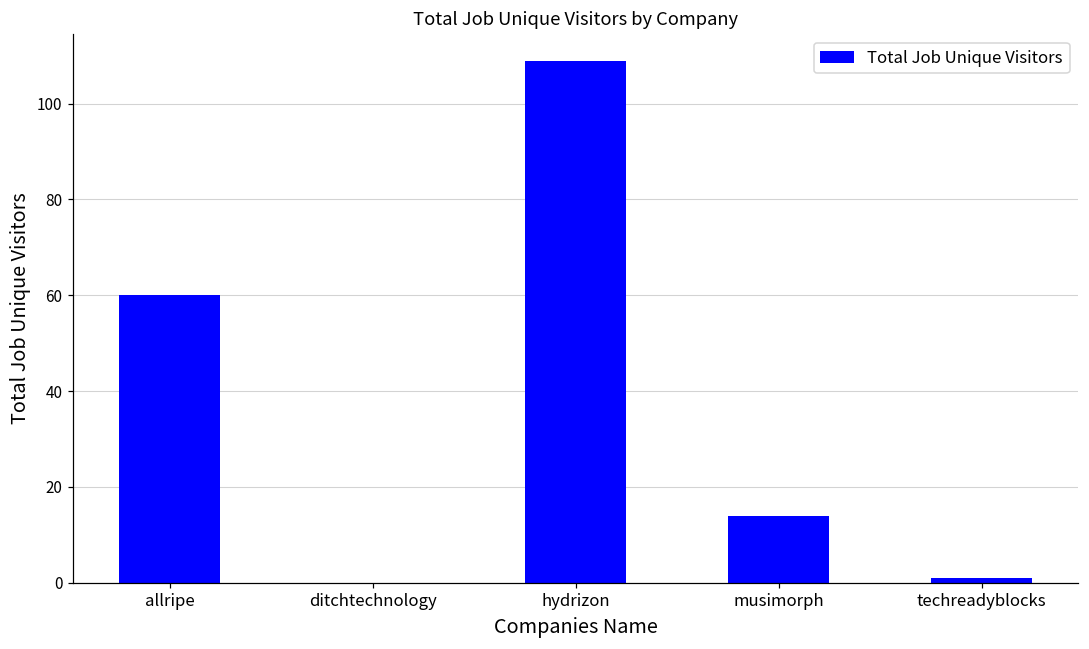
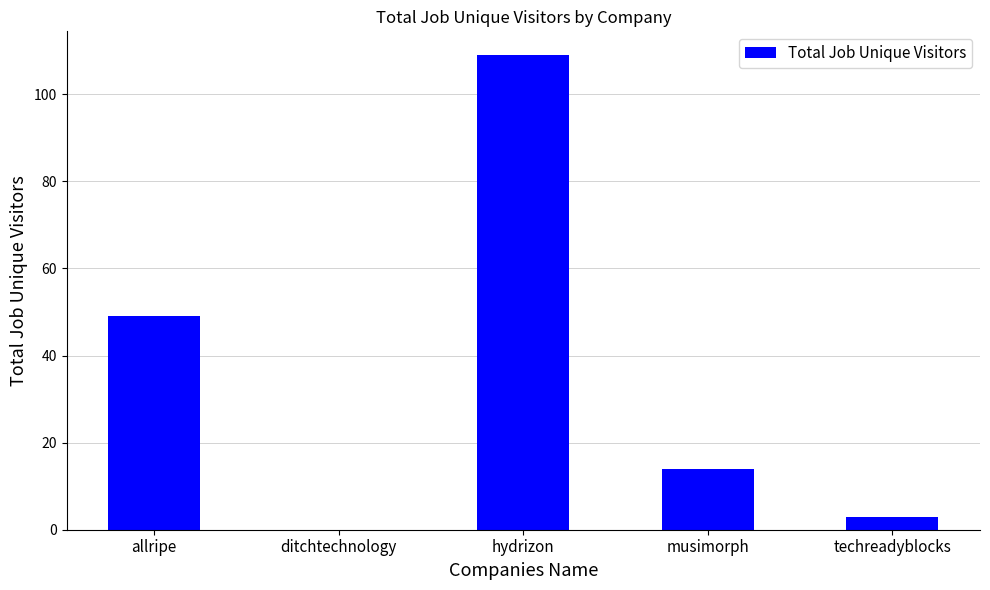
  {
-   "allripe": 60,
+   "allripe": 49,
    "ditchtechnology": 0,
    "hydrizon": 109,
    "musimorph": 14,
-   "techreadyblocks": 1
+   "techreadyblocks": 3
  }
